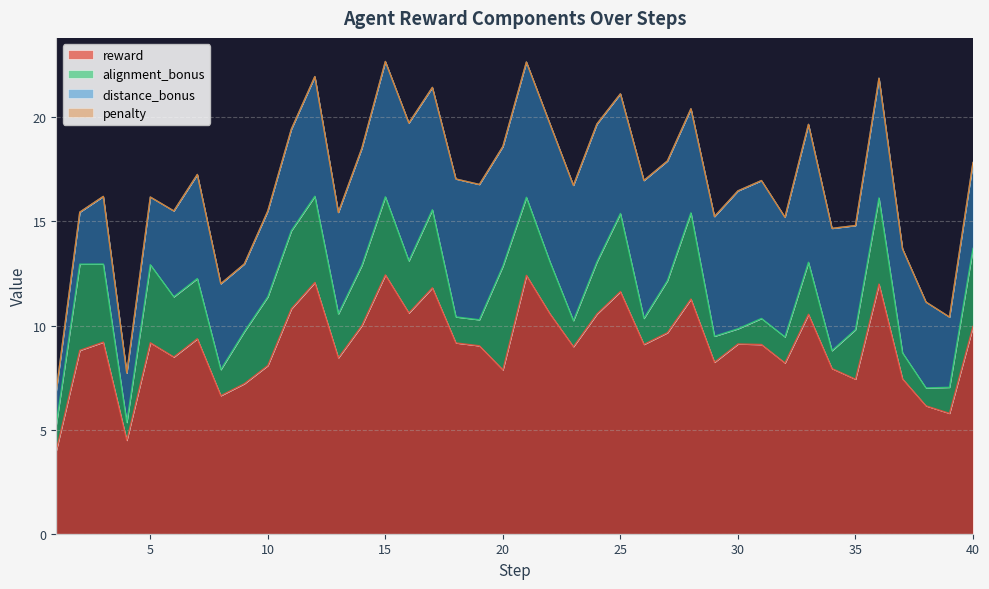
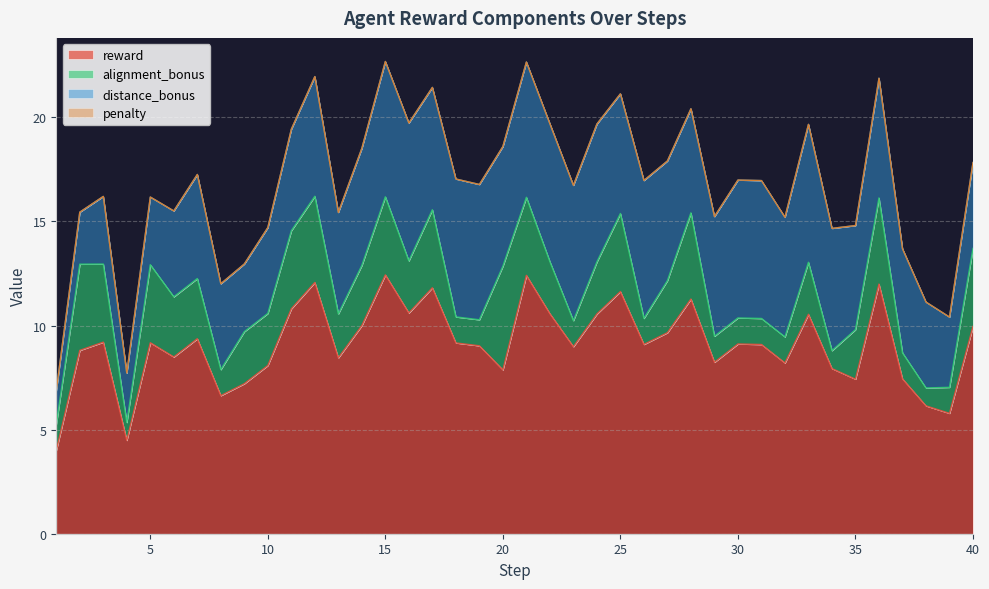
  {
    "alignment_bonus": {
      "5": 3.8,
-     "10": 3.3,
+     "10": 2.5,
      "15": 3.8,
      "20": 5.0,
      "25": 3.8,
-     "30": 0.7,
+     "30": 1.3,
      "35": 2.4,
      "40": 3.8
    }
  }
